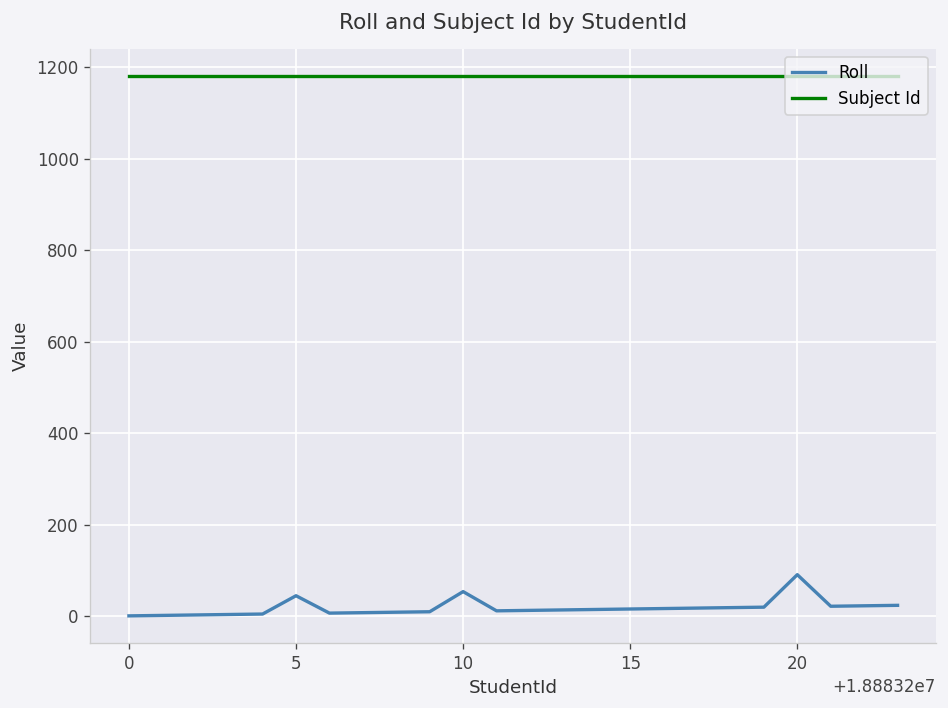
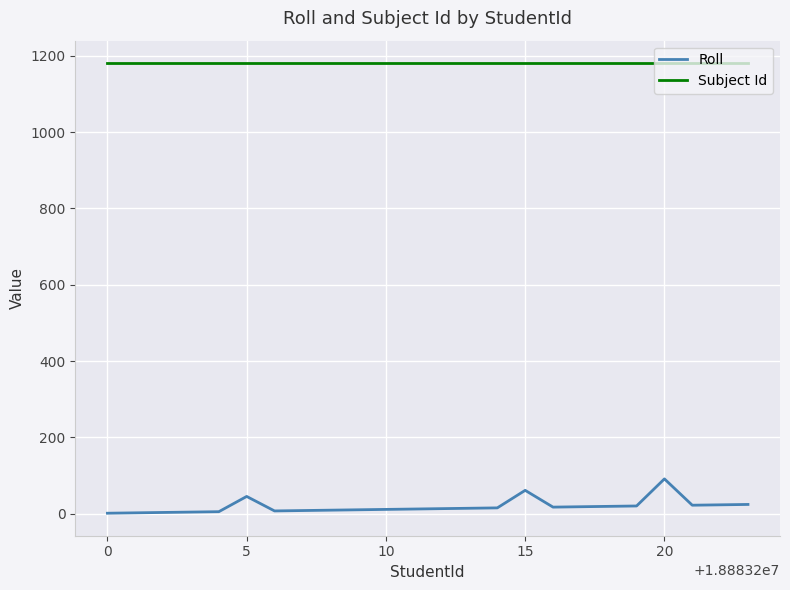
  {
    "Roll": {
      "0": 0,
      "5": 50,
-     "10": 50,
-     "15": 20,
+     "10": 10,
+     "15": 60,
      "20": 90
    },
    "Subject Id": {
      "0": 1180,
      "5": 1180,
      "10": 1180,
      "15": 1180
    }
  }
